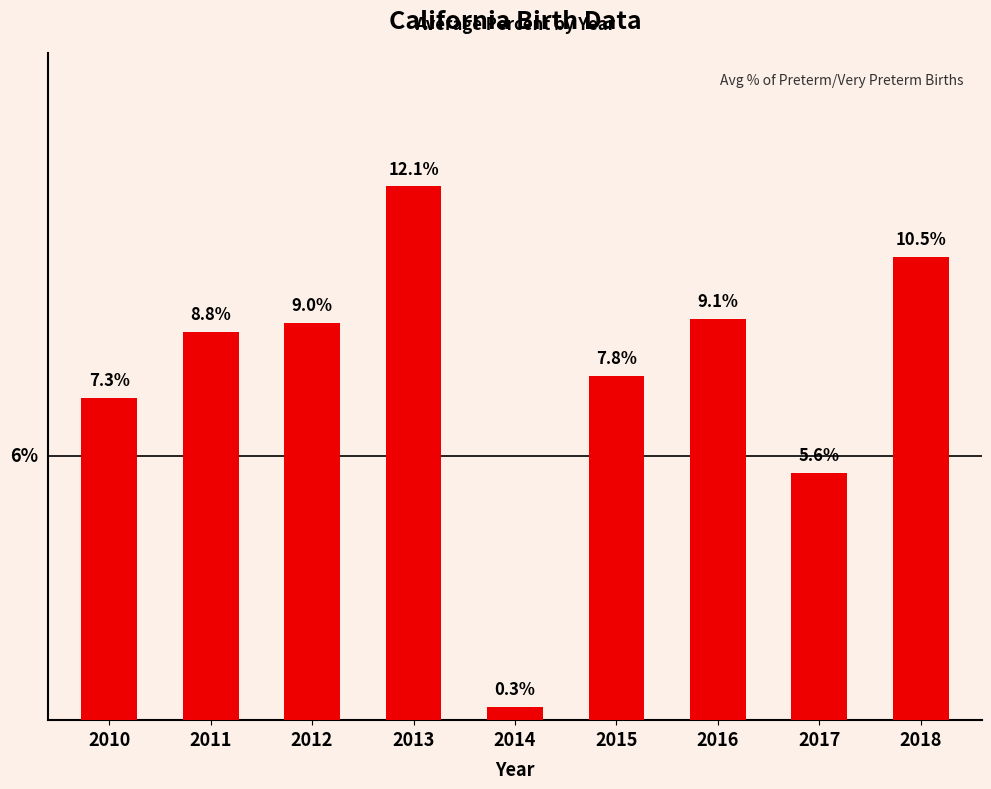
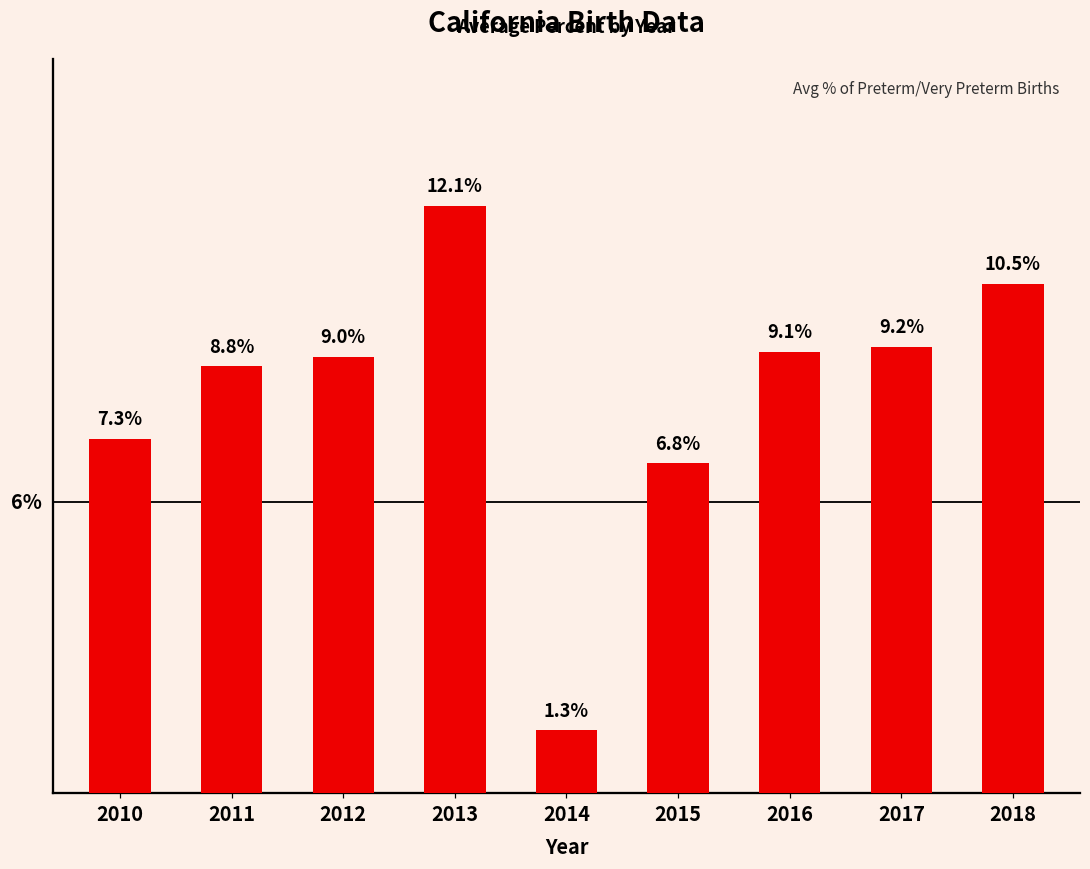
  {
    "2010": "7.3%",
    "2011": "8.8%",
    "2012": "9.0%",
    "2013": "12.1%",
-   "2014": "0.3%",
-   "2015": "7.8%",
+   "2014": "1.3%",
+   "2015": "6.8%",
    "2016": "9.1%",
-   "2017": "5.6%",
+   "2017": "9.2%",
    "2018": "10.5%"
  }
